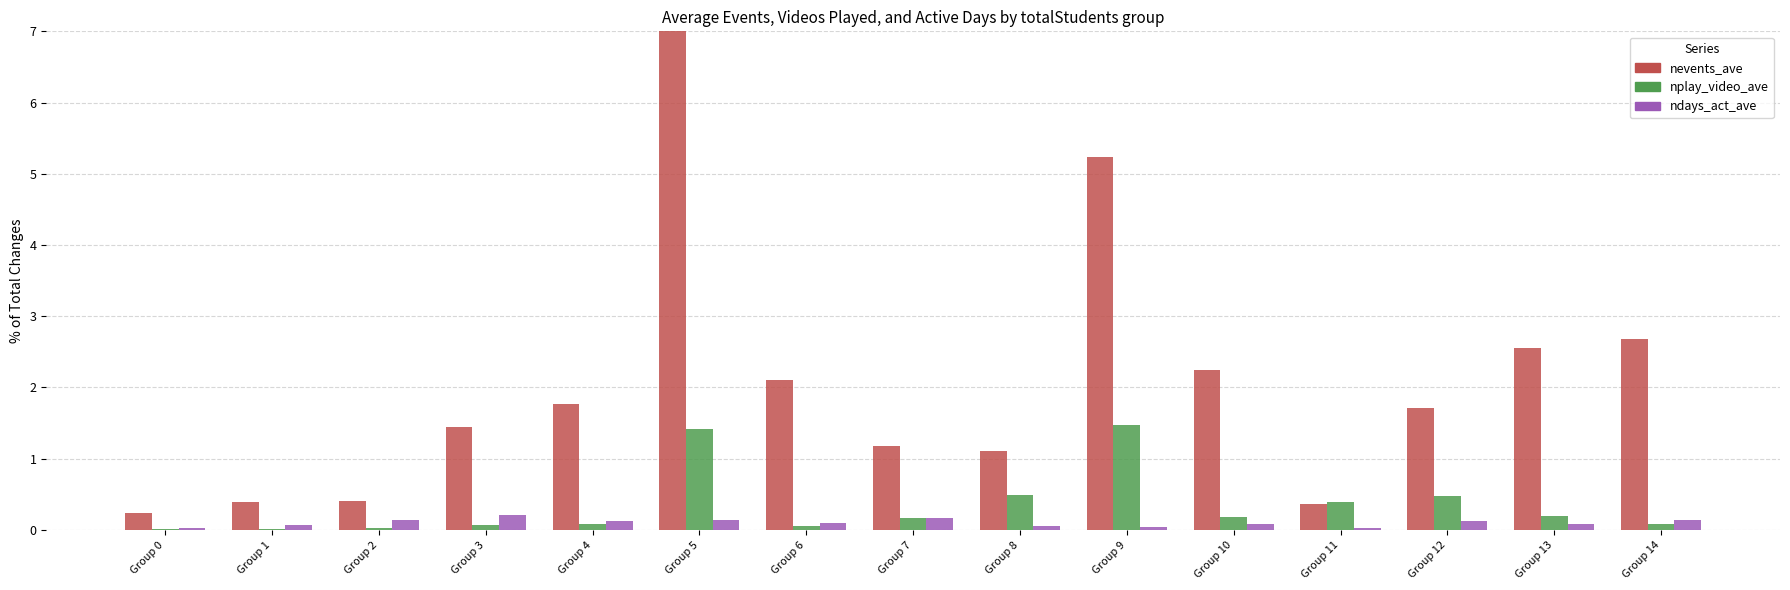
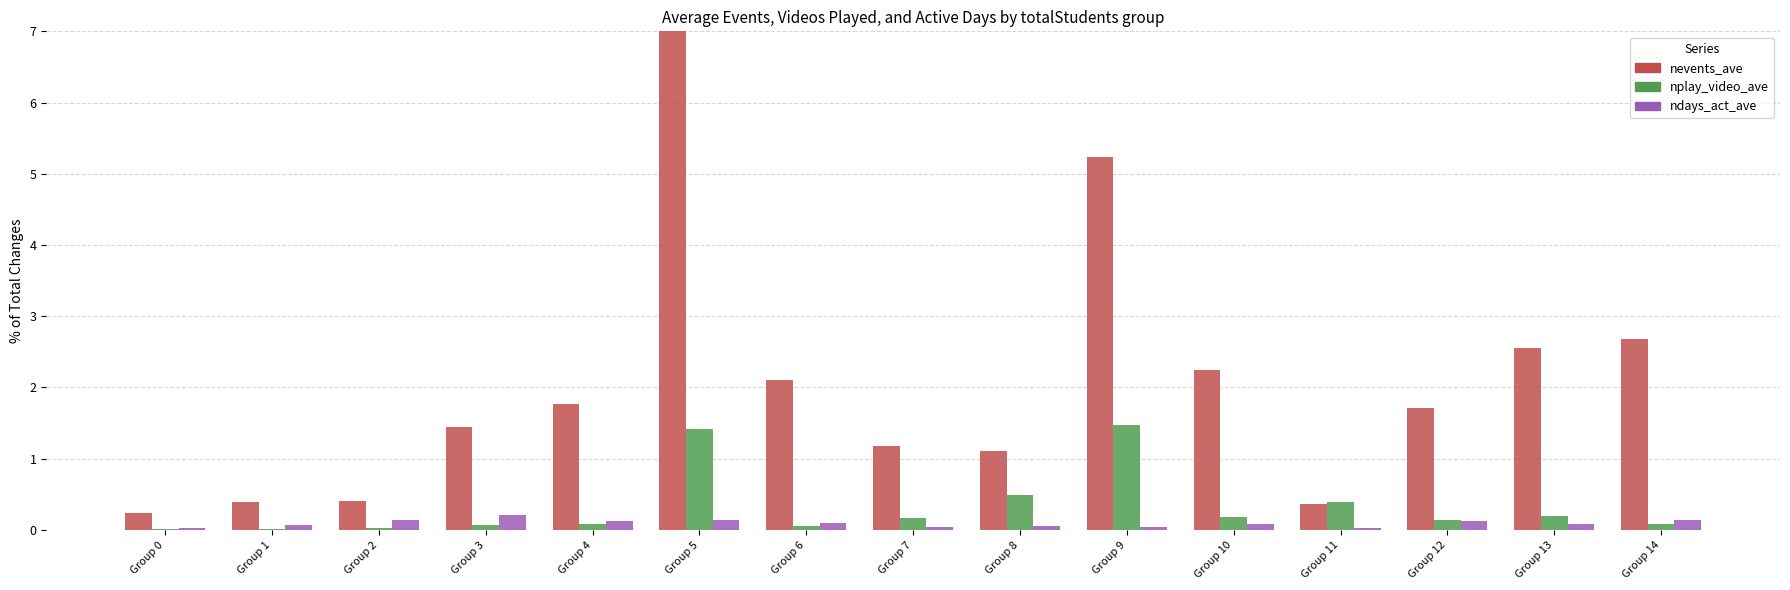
  {
    "nevents_ave": {
      "Group 0": 0.2,
      "Group 1": 0.4,
      "Group 2": 0.4,
      "Group 3": 1.4,
      "Group 4": 1.8,
      "Group 5": 7.0,
      "Group 6": 2.1,
      "Group 7": 1.2,
      "Group 8": 1.1,
      "Group 9": 5.2,
      "Group 10": 2.2,
      "Group 11": 0.4,
      "Group 12": 1.7,
      "Group 13": 2.6,
      "Group 14": 2.7
    },
    "nplay_video_ave": {
      "Group 3": 0.1,
      "Group 4": 0.1,
      "Group 5": 1.4,
      "Group 6": 0.1,
      "Group 7": 0.2,
      "Group 8": 0.5,
      "Group 9": 1.5,
      "Group 10": 0.2,
      "Group 11": 0.4,
-     "Group 12": 0.5,
+     "Group 12": 0.1,
      "Group 13": 0.2,
      "Group 14": 0.1
    },
    "ndays_act_ave": {
      "Group 1": 0.1,
      "Group 2": 0.1,
      "Group 3": 0.2,
      "Group 4": 0.1,
      "Group 5": 0.1,
      "Group 6": 0.1,
-     "Group 7": 0.2,
+     "Group 7": 0.0,
      "Group 8": 0.1,
      "Group 9": 0.0,
      "Group 10": 0.1,
      "Group 12": 0.1,
      "Group 13": 0.1,
      "Group 14": 0.1
    }
  }
